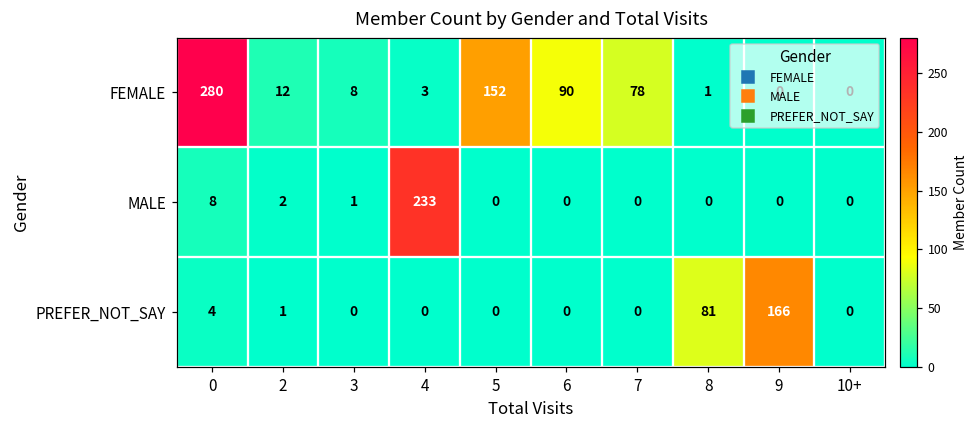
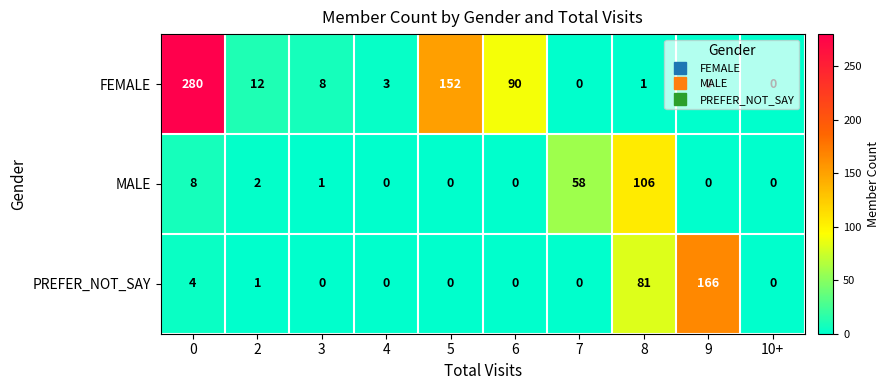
  {
    "FEMALE": {
      "0": 280,
      "2": 12,
      "3": 8,
      "4": 3,
      "5": 152,
      "6": 90,
-     "7": 78,
+     "7": 0,
      "8": 1
    },
    "MALE": {
      "0": 8,
      "2": 2,
      "3": 1,
-     "4": 233,
+     "4": 0,
      "5": 0,
      "6": 0,
-     "7": 0,
-     "8": 0,
+     "7": 58,
+     "8": 106,
      "9": 0,
      "10+": 0
    },
    "PREFER_NOT_SAY": {
      "0": 4,
      "2": 1,
      "3": 0,
      "4": 0,
      "5": 0,
      "6": 0,
      "7": 0,
      "8": 81,
      "9": 166,
      "10+": 0
    }
  }
